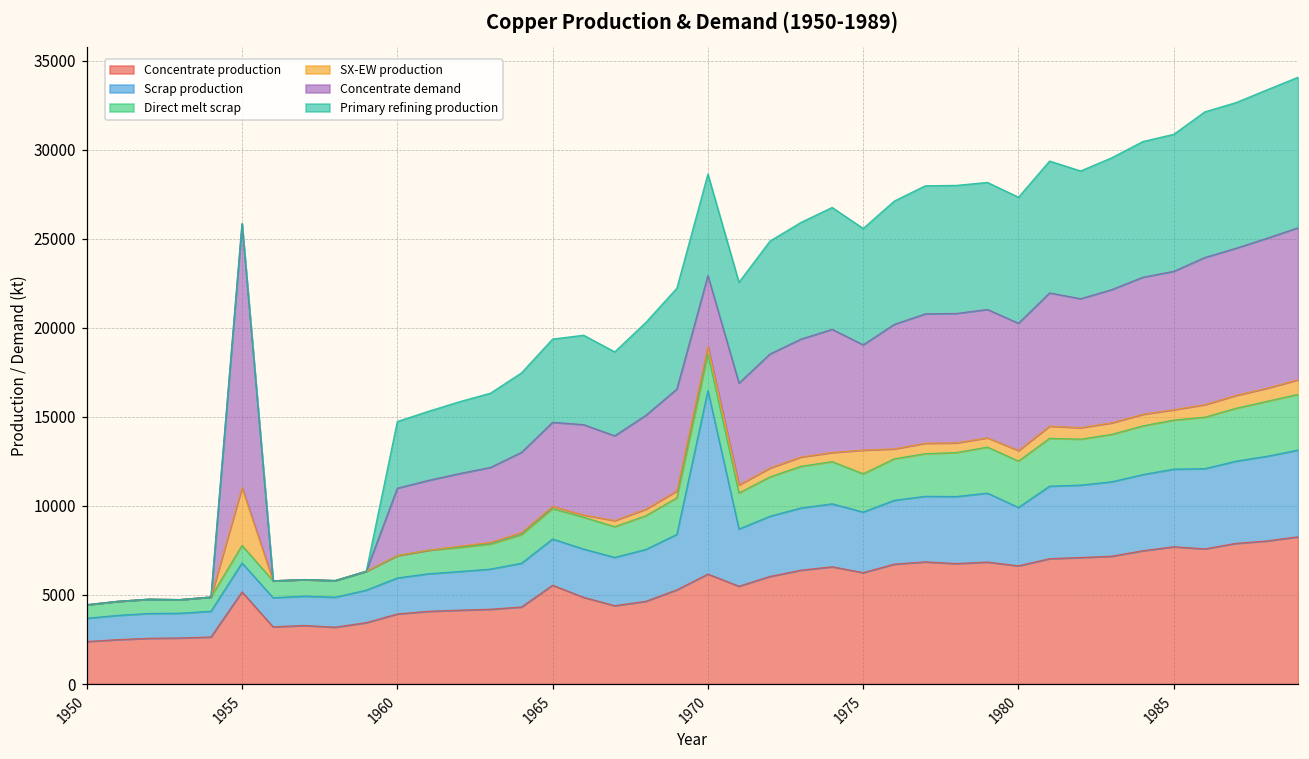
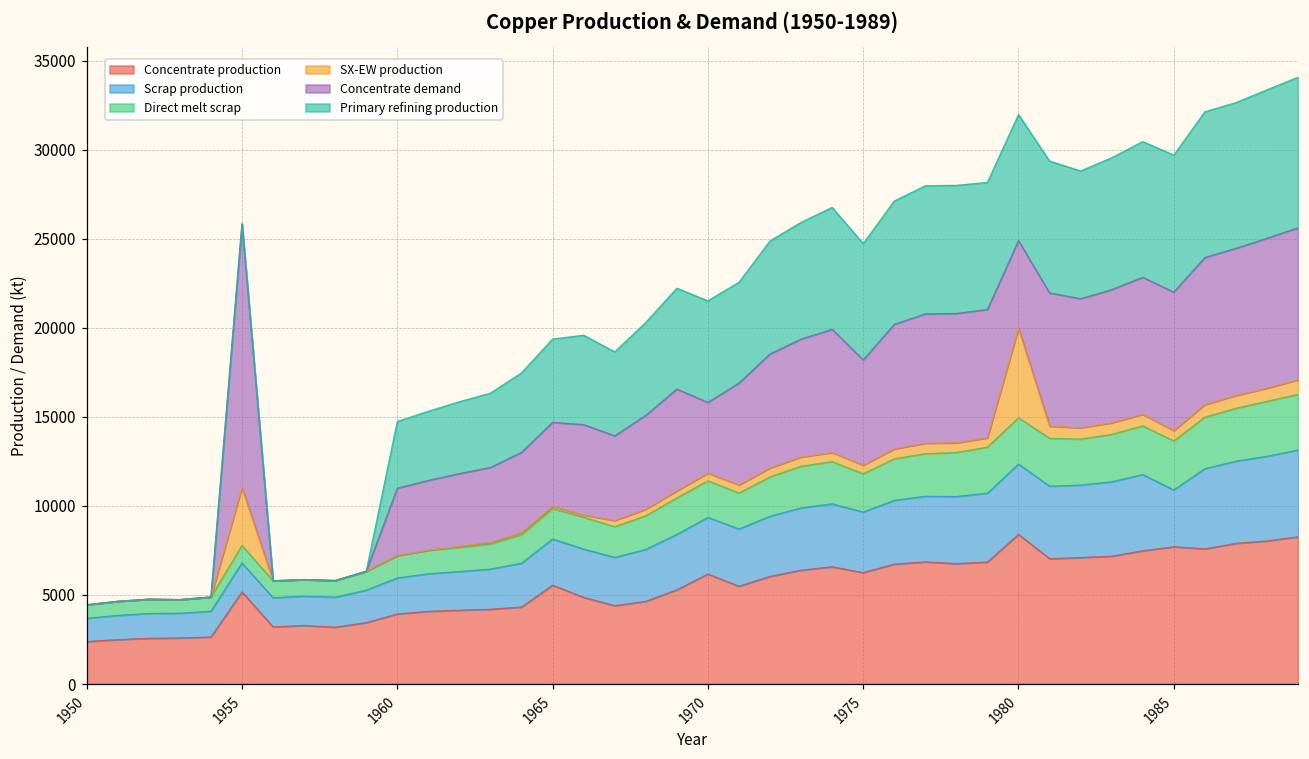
  {
    "Concentrate production": {
      "1950": 2400,
      "1955": 5200,
      "1960": 3900,
      "1965": 5500,
      "1970": 6200,
      "1975": 6300,
-     "1980": 6600,
+     "1980": 8400,
      "1985": 7700
    },
    "Scrap production": {
      "1950": 1300,
      "1955": 1600,
      "1960": 2000,
      "1965": 2600,
-     "1970": 10300,
+     "1970": 3200,
      "1975": 3400,
-     "1980": 3300,
-     "1985": 4400
+     "1980": 3900,
+     "1985": 3200
    },
    "SX-EW production": {
      "1955": 3200,
      "1970": 400,
-     "1975": 1300,
-     "1980": 600,
+     "1975": 500,
+     "1980": 5000,
      "1985": 600
    },
    "Concentrate demand": {
      "1960": 3800,
      "1965": 4700,
      "1970": 4000,
      "1975": 5900,
-     "1980": 7100,
+     "1980": 4900,
      "1985": 7800
    }
  }
